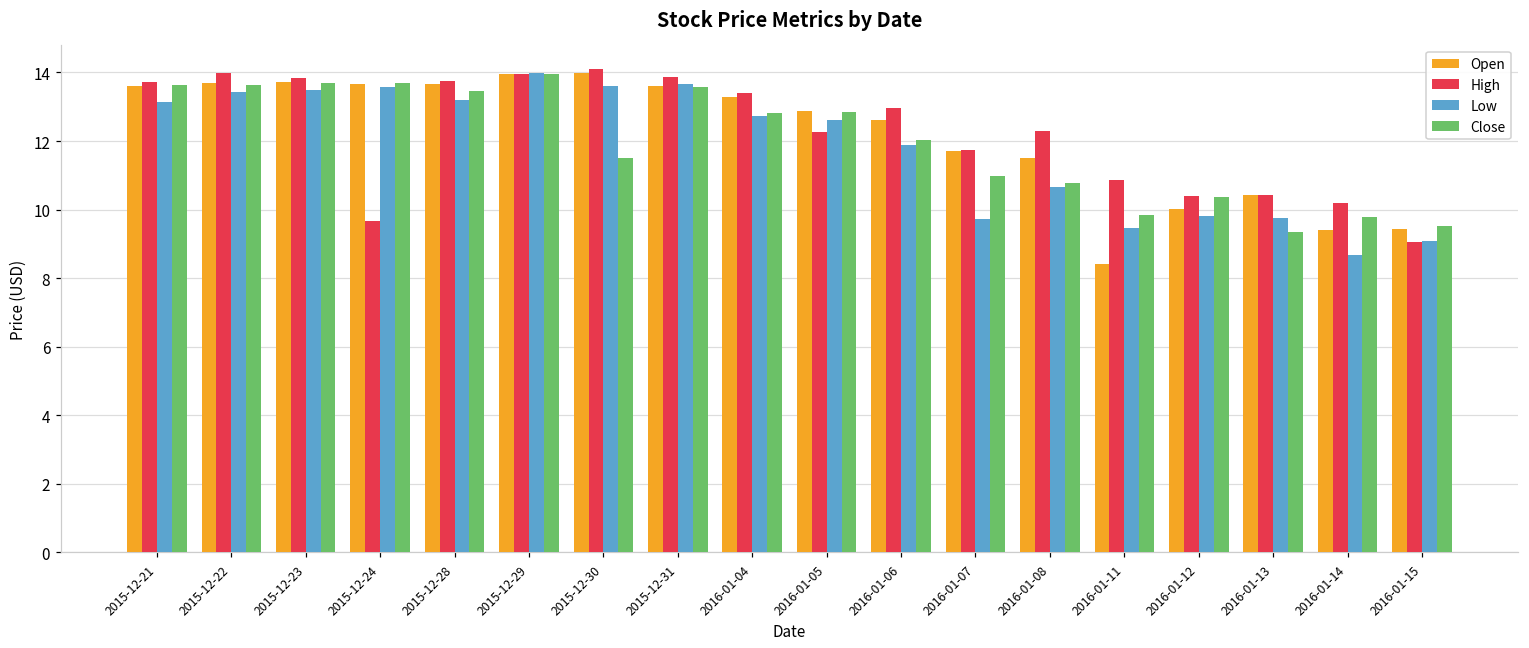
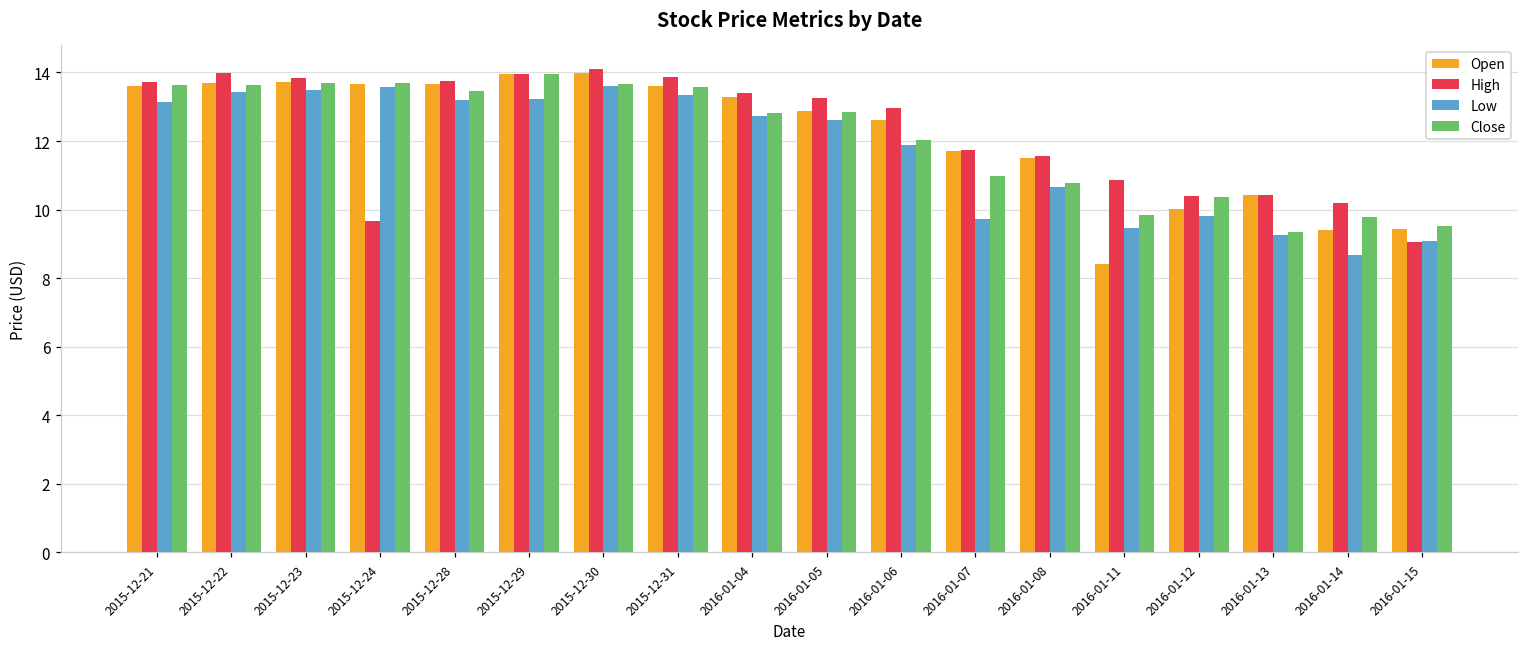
  {
    "Open": {
      "2015-12-21": 13.6,
      "2015-12-22": 13.7,
      "2015-12-23": 13.7,
      "2015-12-24": 13.7,
      "2015-12-28": 13.7,
      "2015-12-29": 14.0,
      "2015-12-30": 14.0,
      "2015-12-31": 13.6,
      "2016-01-04": 13.3,
      "2016-01-05": 12.9,
      "2016-01-06": 12.6,
      "2016-01-07": 11.7,
      "2016-01-08": 11.5,
      "2016-01-11": 8.4,
      "2016-01-12": 10.0,
      "2016-01-13": 10.4,
      "2016-01-14": 9.4,
      "2016-01-15": 9.4
    },
    "High": {
      "2015-12-21": 13.7,
      "2015-12-22": 14.0,
      "2015-12-23": 13.8,
      "2015-12-24": 9.7,
      "2015-12-28": 13.7,
      "2015-12-29": 14.0,
      "2015-12-30": 14.1,
      "2015-12-31": 13.9,
      "2016-01-04": 13.4,
-     "2016-01-05": 12.3,
+     "2016-01-05": 13.3,
      "2016-01-06": 13.0,
      "2016-01-07": 11.7,
-     "2016-01-08": 12.3,
+     "2016-01-08": 11.6,
      "2016-01-11": 10.9,
      "2016-01-12": 10.4,
      "2016-01-13": 10.4,
      "2016-01-14": 10.2,
      "2016-01-15": 9.1
    },
    "Low": {
      "2015-12-21": 13.2,
      "2015-12-22": 13.4,
      "2015-12-23": 13.5,
      "2015-12-24": 13.6,
      "2015-12-28": 13.2,
-     "2015-12-29": 14.0,
+     "2015-12-29": 13.2,
      "2015-12-30": 13.6,
-     "2015-12-31": 13.7,
+     "2015-12-31": 13.3,
      "2016-01-04": 12.7,
      "2016-01-05": 12.6,
      "2016-01-06": 11.9,
      "2016-01-07": 9.7,
      "2016-01-08": 10.7,
      "2016-01-11": 9.5,
      "2016-01-12": 9.8,
-     "2016-01-13": 9.8,
+     "2016-01-13": 9.3,
      "2016-01-14": 8.7,
      "2016-01-15": 9.1
    },
    "Close": {
      "2015-12-21": 13.6,
      "2015-12-22": 13.6,
      "2015-12-23": 13.7,
      "2015-12-24": 13.7,
      "2015-12-28": 13.5,
      "2015-12-29": 14.0,
-     "2015-12-30": 11.5,
+     "2015-12-30": 13.7,
      "2015-12-31": 13.6,
      "2016-01-04": 12.8,
      "2016-01-05": 12.9,
      "2016-01-06": 12.0,
      "2016-01-07": 11.0,
      "2016-01-08": 10.8,
      "2016-01-11": 9.9,
      "2016-01-12": 10.4,
      "2016-01-13": 9.4,
      "2016-01-14": 9.8,
      "2016-01-15": 9.5
    }
  }
